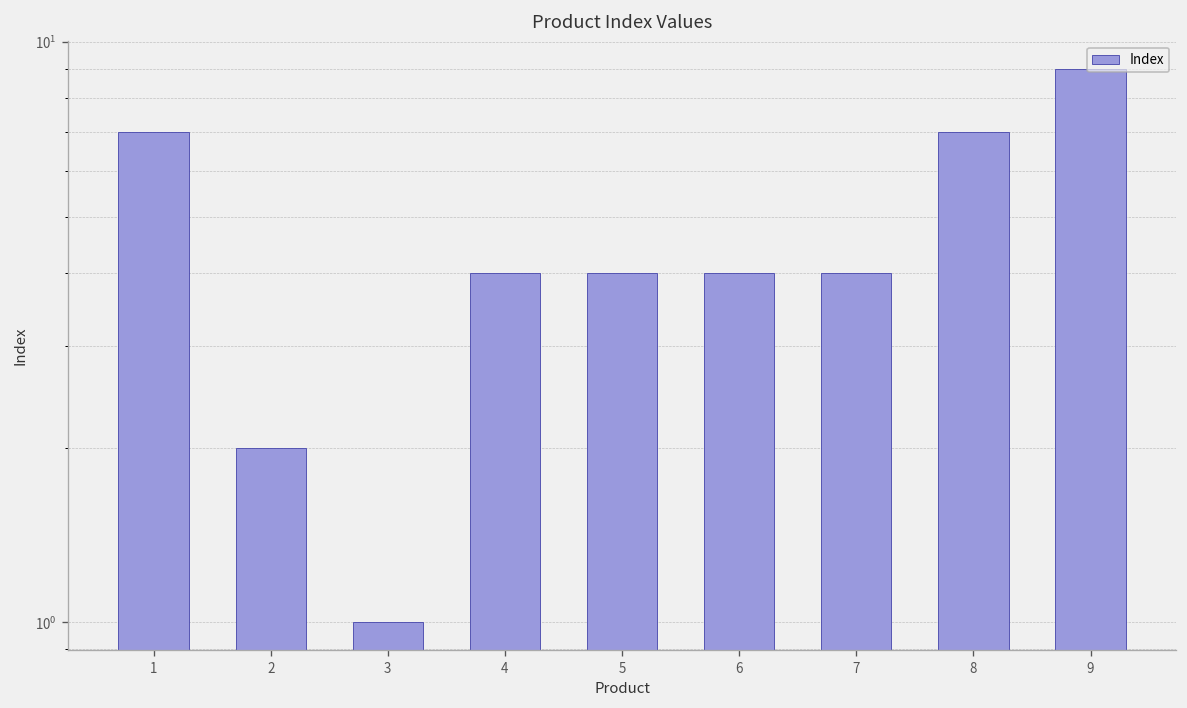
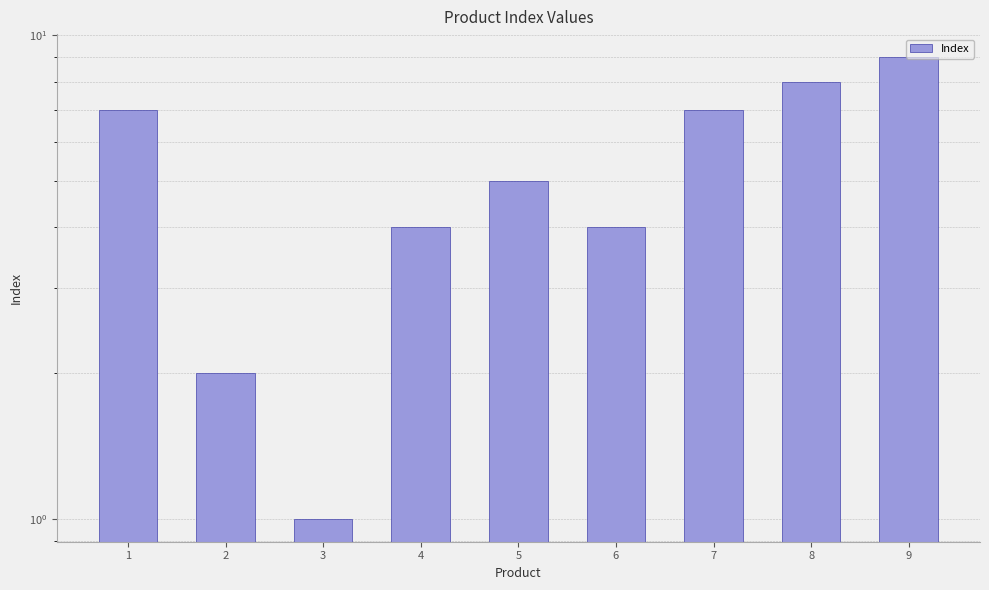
  {
    "1": 7,
    "2": 2,
    "3": 1,
    "4": 4,
-   "5": 4,
+   "5": 5,
    "6": 4,
-   "7": 4,
-   "8": 7
+   "7": 7,
+   "8": 8
  }
